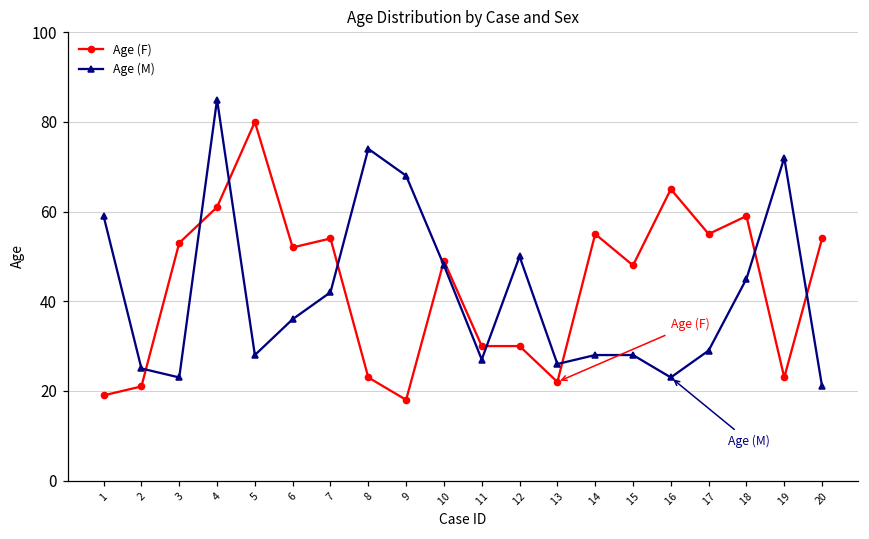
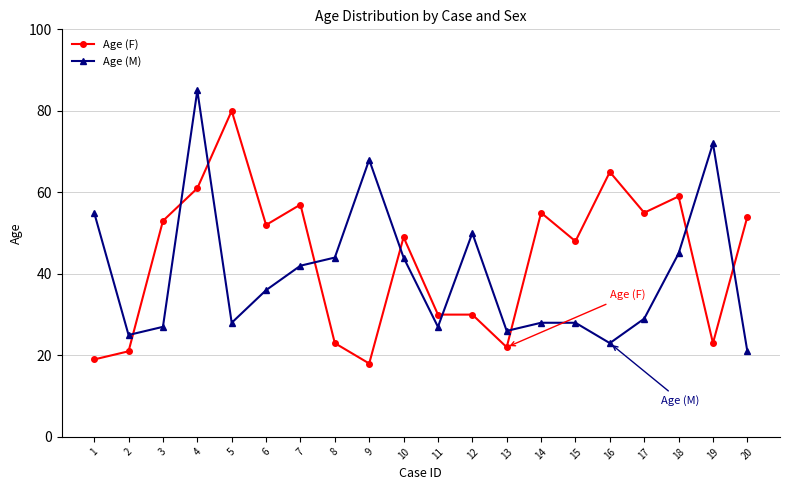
  {
    "Age (F)": {
      "1": 19,
      "2": 21,
      "3": 53,
      "4": 61,
      "5": 80,
      "6": 52,
-     "7": 54,
+     "7": 57,
      "8": 23,
      "9": 18,
      "10": 49,
      "11": 30,
      "12": 30,
      "13": 22,
      "14": 55,
      "15": 48,
      "16": 65,
      "17": 55,
      "18": 59,
      "19": 23,
      "20": 54
    },
    "Age (M)": {
-     "1": 59,
+     "1": 55,
      "2": 25,
-     "3": 23,
+     "3": 27,
      "4": 85,
      "5": 28,
      "6": 36,
      "7": 42,
-     "8": 74,
+     "8": 44,
      "9": 68,
-     "10": 48,
+     "10": 44,
      "11": 27,
      "12": 50,
      "13": 26,
      "14": 28,
      "15": 28,
      "16": 23,
      "17": 29,
      "18": 45,
      "19": 72,
      "20": 21
    }
  }
